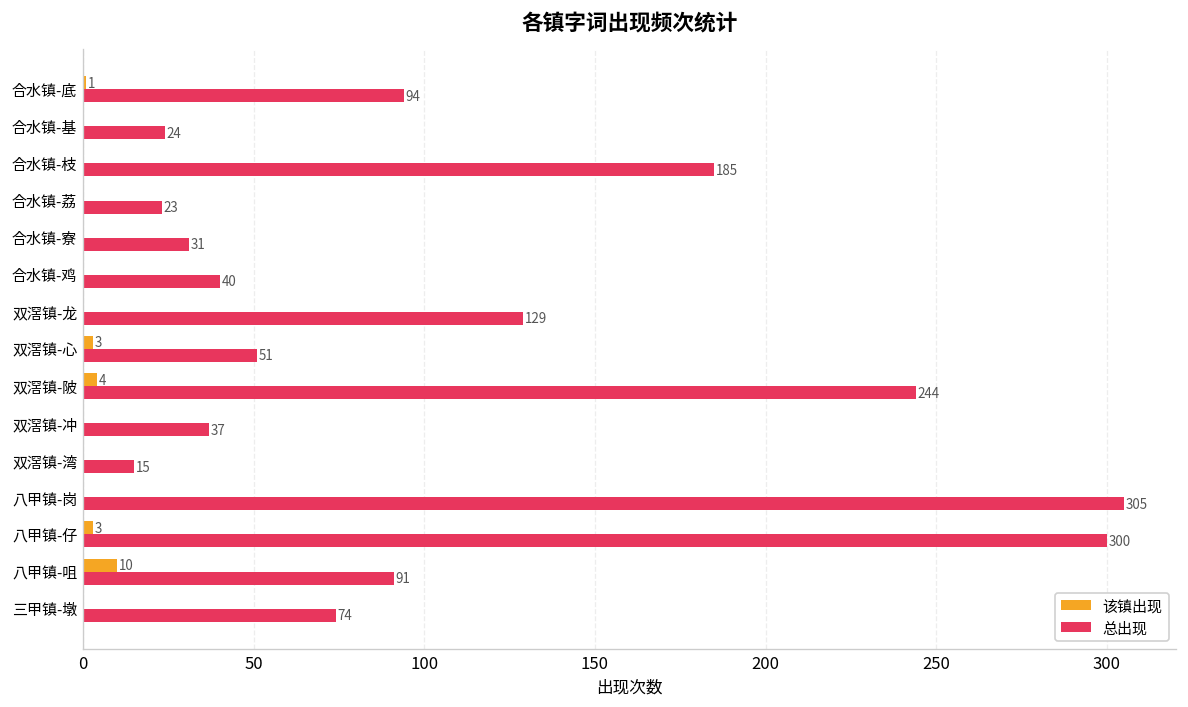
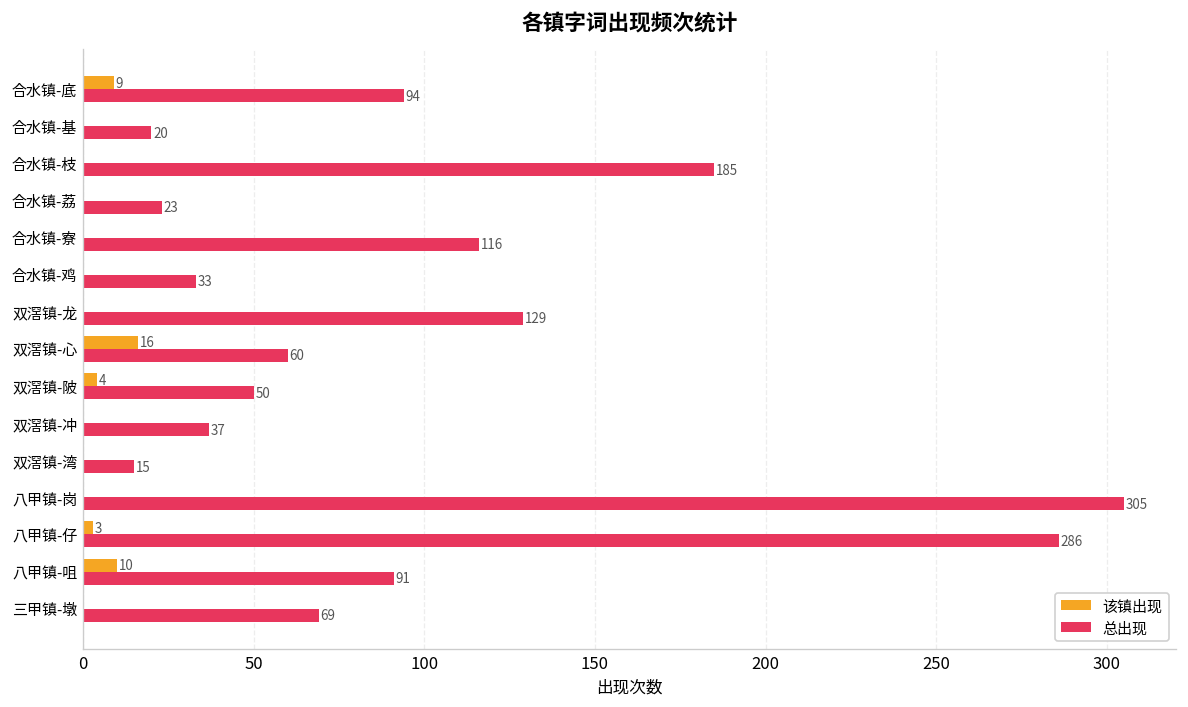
  {
    "该镇出现": {
-     "合水镇-底": 1,
-     "双滘镇-心": 3,
+     "合水镇-底": 9,
+     "双滘镇-心": 16,
      "双滘镇-陂": 4,
      "八甲镇-仔": 3,
      "八甲镇-咀": 10
    },
    "总出现": {
      "合水镇-底": 94,
-     "合水镇-基": 24,
+     "合水镇-基": 20,
      "合水镇-枝": 185,
      "合水镇-荔": 23,
-     "合水镇-寮": 31,
-     "合水镇-鸡": 40,
+     "合水镇-寮": 116,
+     "合水镇-鸡": 33,
      "双滘镇-龙": 129,
-     "双滘镇-心": 51,
-     "双滘镇-陂": 244,
+     "双滘镇-心": 60,
+     "双滘镇-陂": 50,
      "双滘镇-冲": 37,
      "双滘镇-湾": 15,
      "八甲镇-岗": 305,
-     "八甲镇-仔": 300,
+     "八甲镇-仔": 286,
      "八甲镇-咀": 91,
-     "三甲镇-墩": 74
+     "三甲镇-墩": 69
    }
  }
